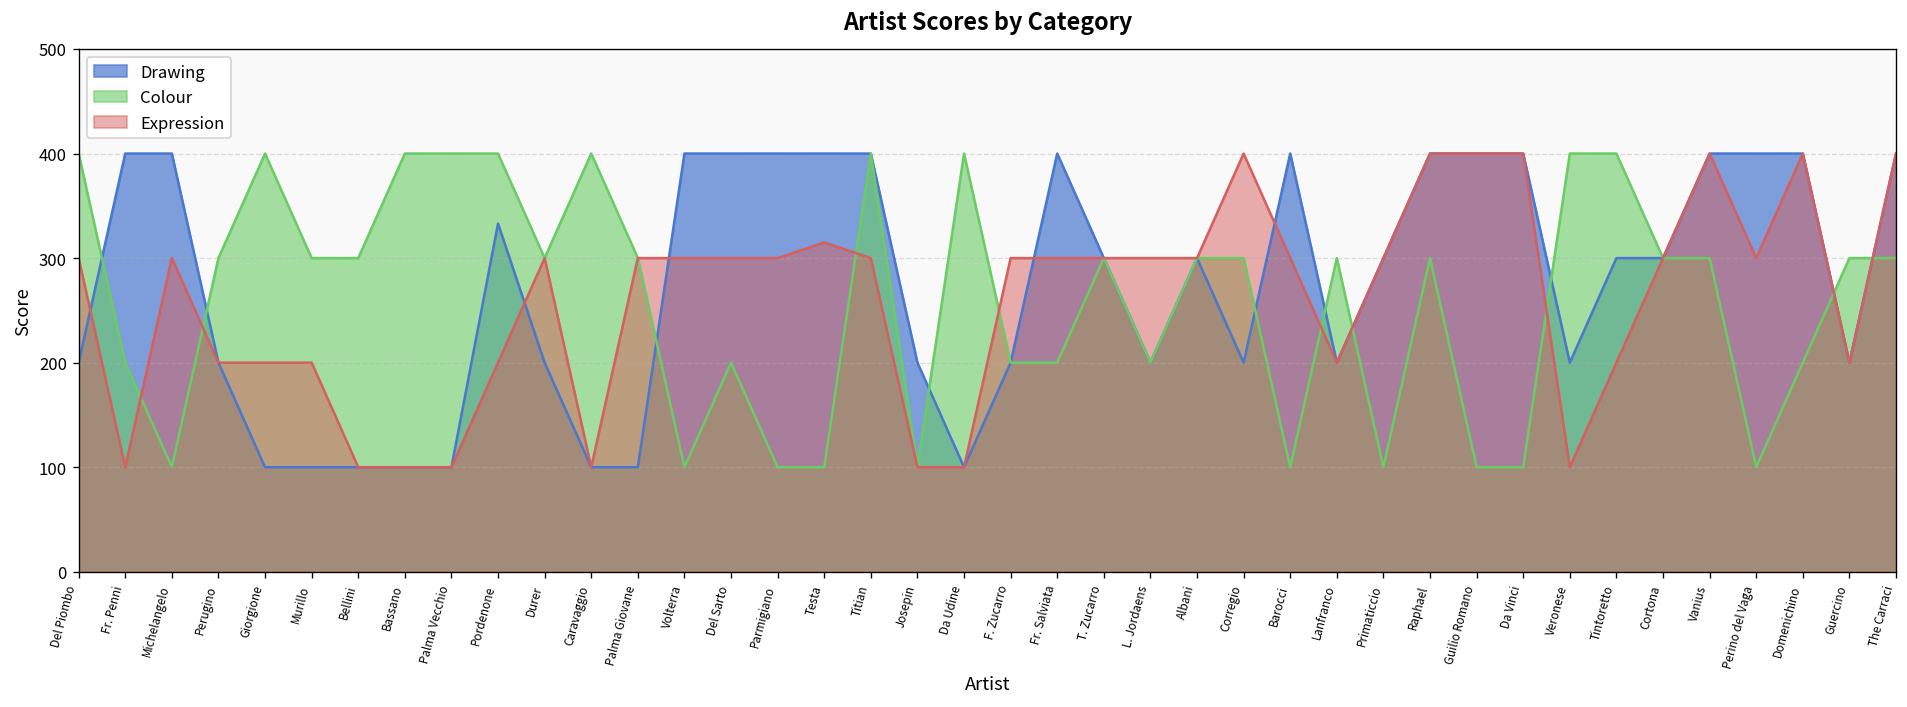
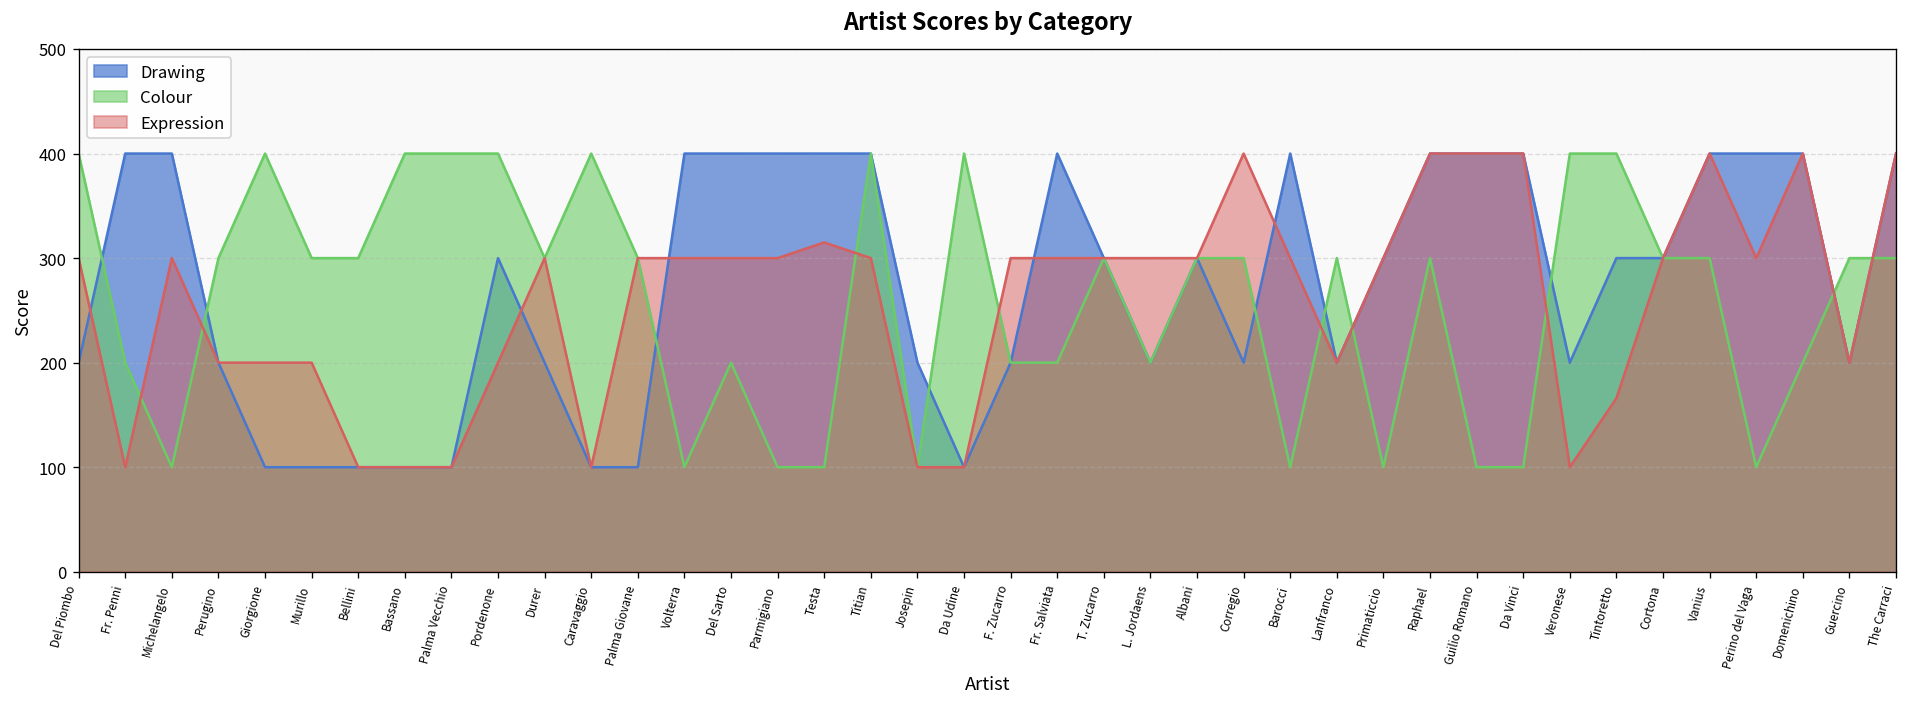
  {
    "Drawing": {
      "Del Piombo": 200,
      "Fr. Penni": 400,
      "Michelangelo": 400,
      "Giorgione": 100,
      "Murillo": 100,
-     "Pordenone": 330,
+     "Pordenone": 300,
      "Durer": 200,
      "Palma Giovane": 100,
      "Volterra": 400,
      "Del Sarto": 400,
      "Parmigiano": 400,
      "Testa": 400,
      "Josepin": 200,
      "Fr. Salviata": 400,
      "Corregio": 200,
      "Barocci": 400,
      "Veronese": 200,
      "Tintoretto": 300,
      "Perino del Vaga": 400
    },
    "Colour": {
      "Del Piombo": 400,
      "Fr. Penni": 200,
      "Michelangelo": 100,
      "Perugino": 300,
      "Giorgione": 400,
      "Murillo": 300,
      "Bellini": 300,
      "Bassano": 400,
      "Palma Vecchio": 400,
      "Pordenone": 400,
      "Caravaggio": 400,
      "Volterra": 100,
      "Del Sarto": 200,
      "Parmigiano": 100,
      "Testa": 100,
      "Da Udine": 400,
      "Fr. Salviata": 200,
      "Corregio": 300,
      "Barocci": 100,
      "Lanfranco": 300,
      "Primaticcio": 100,
      "Raphael": 300,
      "Guilio Romano": 100,
      "Da Vinci": 100,
      "Veronese": 400,
      "Tintoretto": 400,
      "Vanius": 300,
      "Perino del Vaga": 100,
      "Domenichino": 200,
      "Guercino": 300,
      "The Carraci": 300
    },
    "Expression": {
      "Del Piombo": 300,
      "Fr. Penni": 100,
      "Michelangelo": 300,
      "Giorgione": 200,
      "Murillo": 200,
      "Pordenone": 200,
      "Volterra": 300,
      "Del Sarto": 300,
      "Parmigiano": 300,
      "Testa": 320,
      "Titian": 300,
      "F. Zucarro": 300,
      "Fr. Salviata": 300,
      "L. Jordaens": 300,
      "Corregio": 400,
      "Barocci": 300,
      "Veronese": 100,
-     "Tintoretto": 200,
+     "Tintoretto": 170,
      "Perino del Vaga": 300
    }
  }
